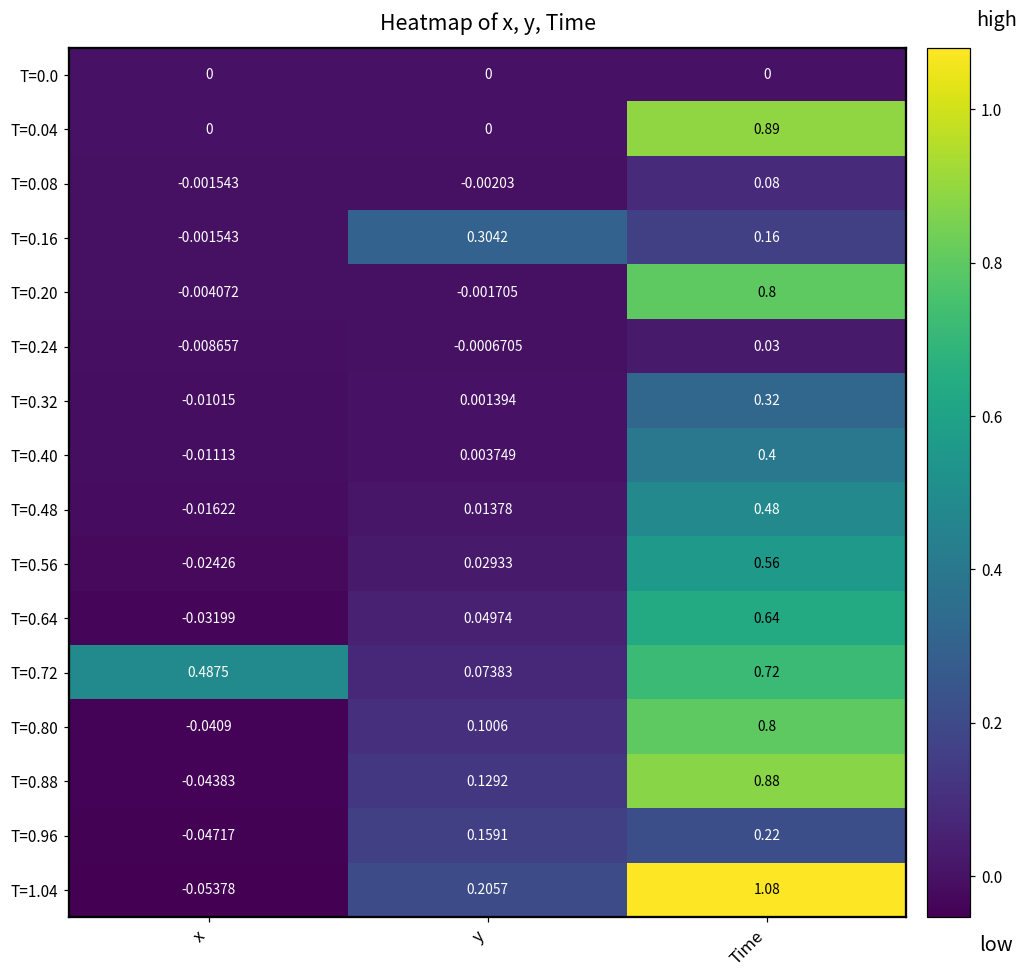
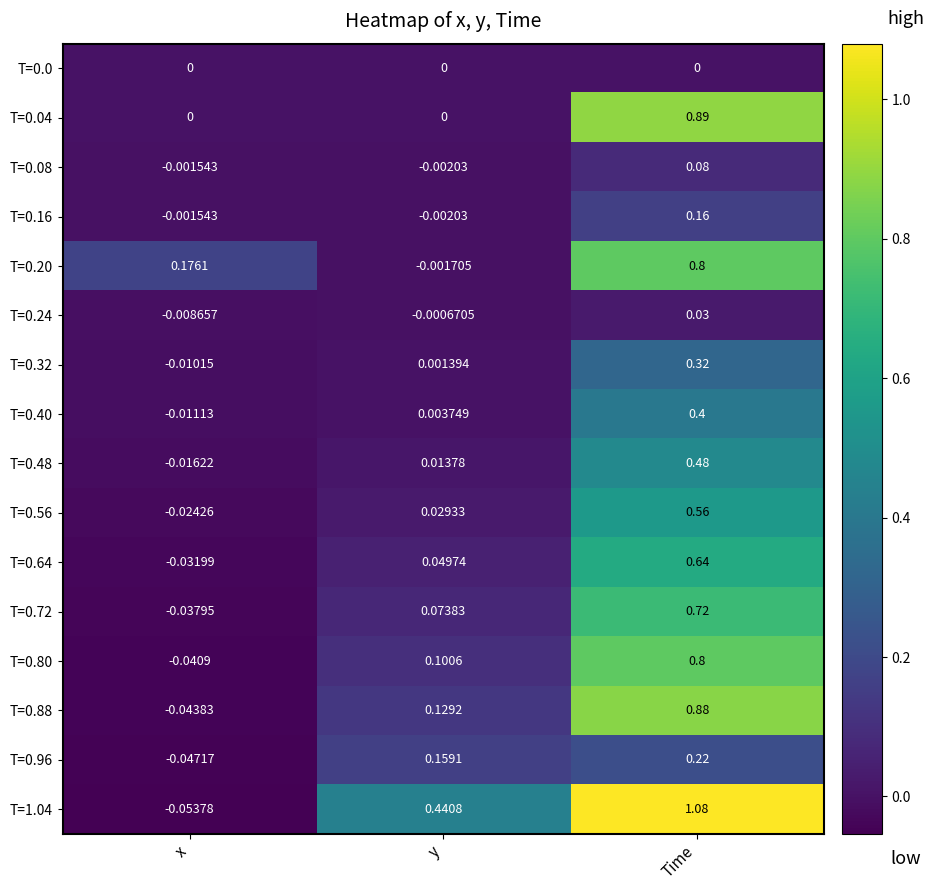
  {
    "T=0.0": {
      "x": 0,
      "y": 0,
      "Time": 0
    },
    "T=0.04": {
      "x": 0,
      "y": 0,
      "Time": 0.89
    },
    "T=0.08": {
      "x": -0.001543,
      "y": -0.00203,
      "Time": 0.08
    },
    "T=0.16": {
      "x": -0.001543,
-     "y": 0.3042,
+     "y": -0.00203,
      "Time": 0.16
    },
    "T=0.20": {
-     "x": -0.004072,
+     "x": 0.1761,
      "y": -0.001705,
      "Time": 0.8
    },
    "T=0.24": {
      "x": -0.008657,
      "y": -0.0006705,
      "Time": 0.03
    },
    "T=0.32": {
      "x": -0.01015,
      "y": 0.001394,
      "Time": 0.32
    },
    "T=0.40": {
      "x": -0.01113,
      "y": 0.003749,
      "Time": 0.4
    },
    "T=0.48": {
      "x": -0.01622,
      "y": 0.01378,
      "Time": 0.48
    },
    "T=0.56": {
      "x": -0.02426,
      "y": 0.02933,
      "Time": 0.56
    },
    "T=0.64": {
      "x": -0.03199,
      "y": 0.04974,
      "Time": 0.64
    },
    "T=0.72": {
-     "x": 0.4875,
+     "x": -0.03795,
      "y": 0.07383,
      "Time": 0.72
    },
    "T=0.80": {
      "x": -0.0409,
      "y": 0.1006,
      "Time": 0.8
    },
    "T=0.88": {
      "x": -0.04383,
      "y": 0.1292,
      "Time": 0.88
    },
    "T=0.96": {
      "x": -0.04717,
      "y": 0.1591,
      "Time": 0.22
    },
    "T=1.04": {
      "x": -0.05378,
-     "y": 0.2057,
+     "y": 0.4408,
      "Time": 1.08
    }
  }
